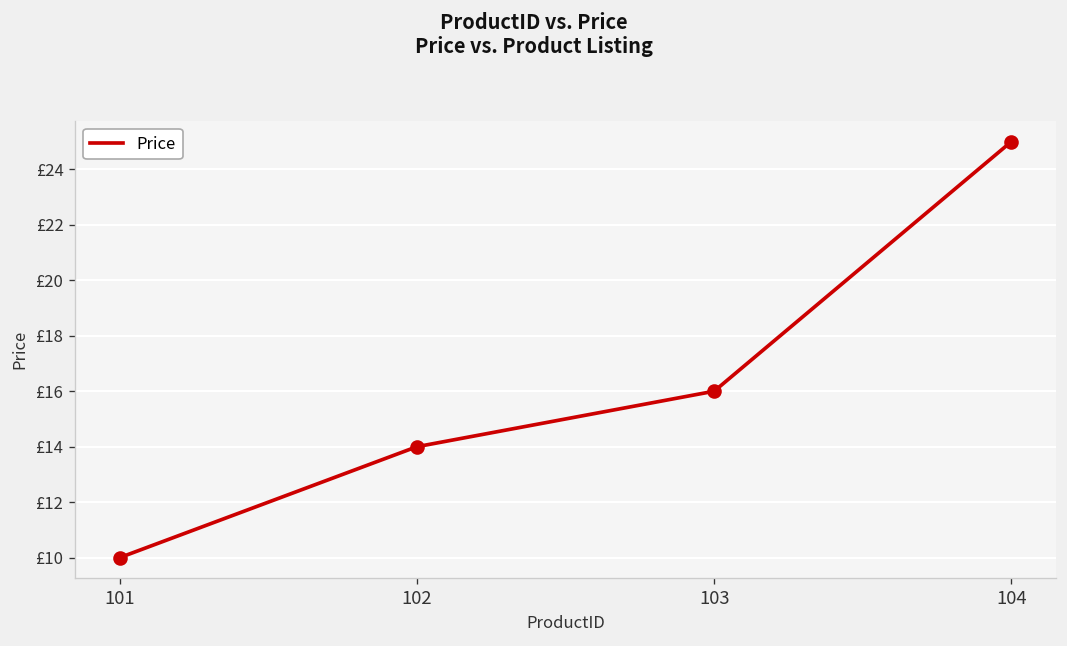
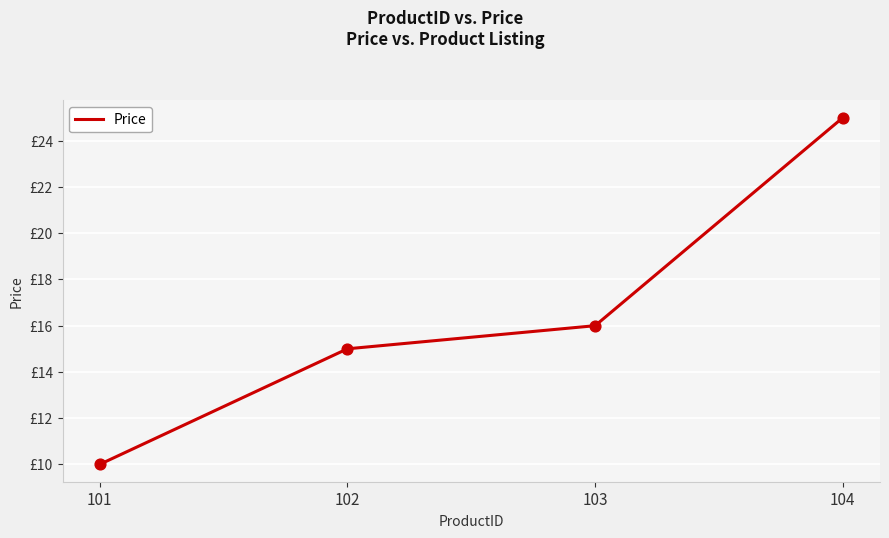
  {
    "101": "£10",
-   "102": "£14",
+   "102": "£15",
    "103": "£16",
    "104": "£25"
  }
